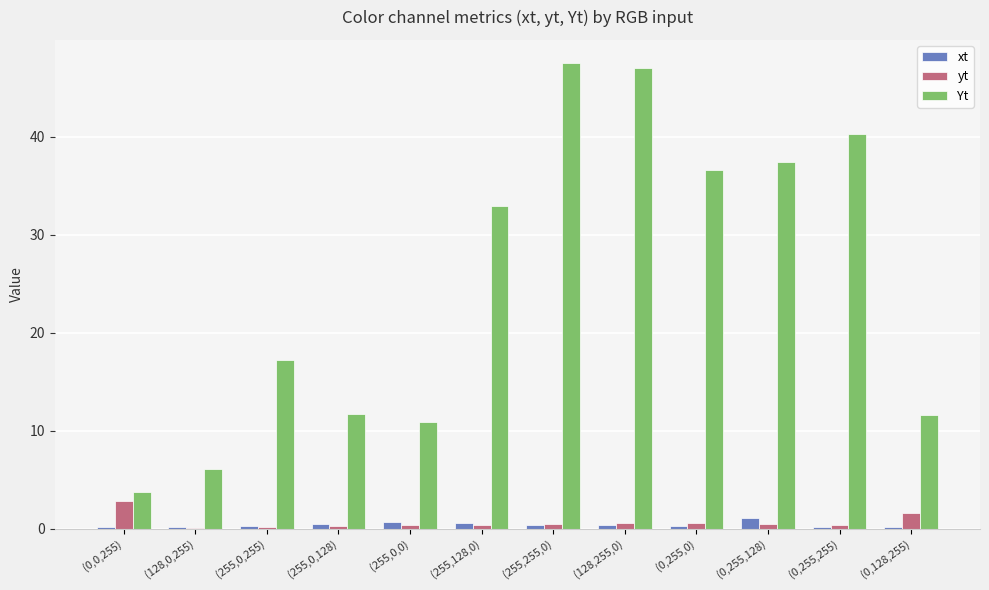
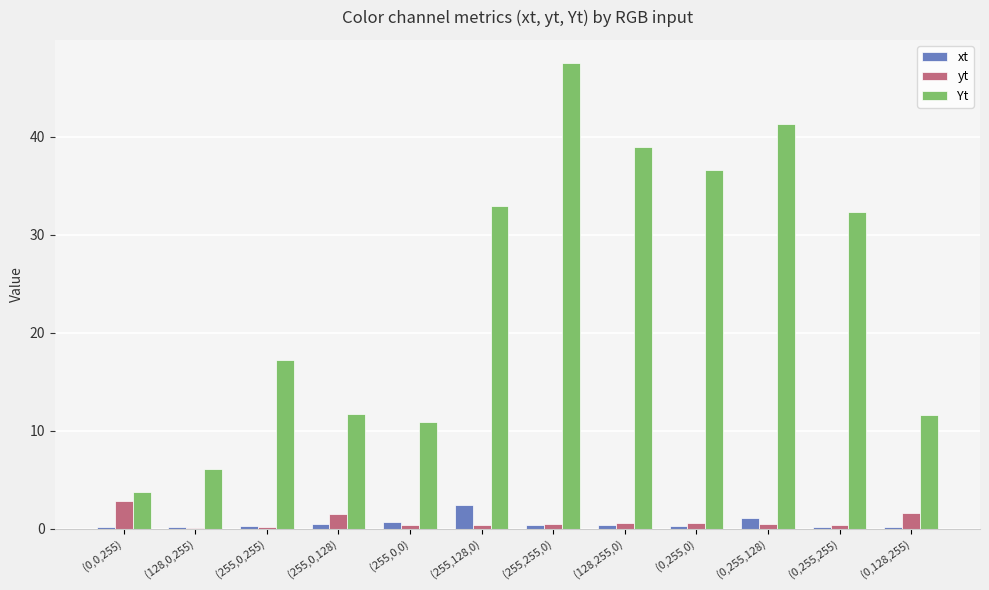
  {
    "xt": {
      "(255,0,255)": 0,
      "(255,0,128)": 0,
      "(255,0,0)": 1,
-     "(255,128,0)": 1,
+     "(255,128,0)": 2,
      "(255,255,0)": 0,
      "(128,255,0)": 0,
      "(0,255,0)": 0,
      "(0,255,128)": 1
    },
    "yt": {
      "(0,0,255)": 3,
-     "(255,0,128)": 0,
+     "(255,0,128)": 2,
      "(255,0,0)": 0,
      "(255,128,0)": 0,
      "(255,255,0)": 1,
      "(128,255,0)": 1,
      "(0,255,0)": 1,
      "(0,255,128)": 1,
      "(0,255,255)": 0,
      "(0,128,255)": 2
    },
    "Yt": {
      "(0,0,255)": 4,
      "(128,0,255)": 6,
      "(255,0,255)": 17,
      "(255,0,128)": 12,
      "(255,0,0)": 11,
      "(255,128,0)": 33,
      "(255,255,0)": 48,
-     "(128,255,0)": 47,
+     "(128,255,0)": 39,
      "(0,255,0)": 37,
-     "(0,255,128)": 37,
-     "(0,255,255)": 40,
+     "(0,255,128)": 41,
+     "(0,255,255)": 32,
      "(0,128,255)": 12
    }
  }
